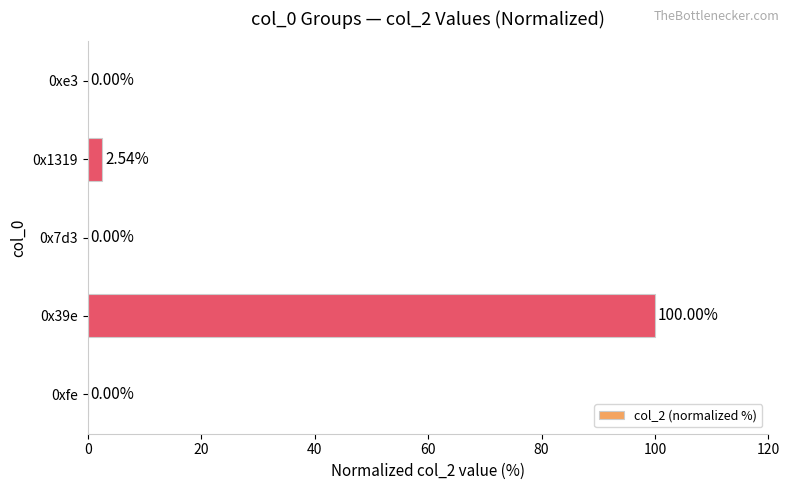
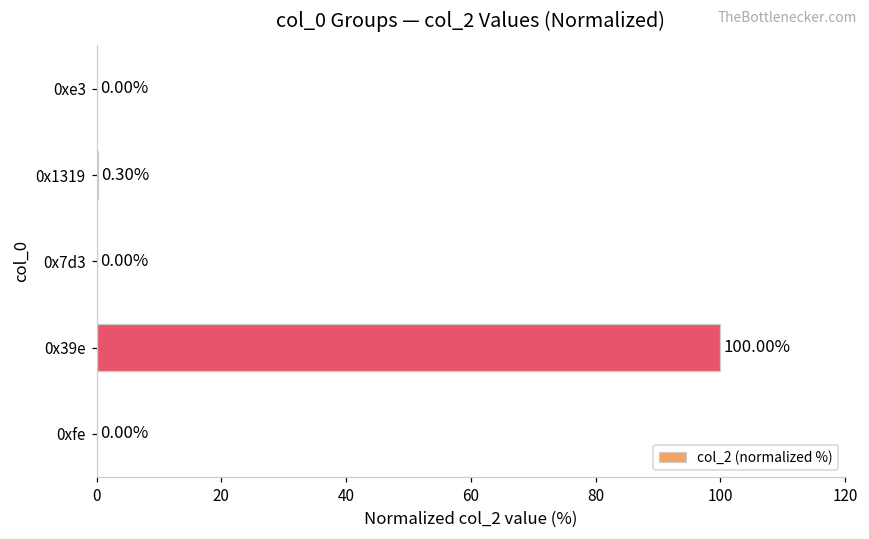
  {
    "0xe3": "0.00%",
-   "0x1319": "2.54%",
+   "0x1319": "0.30%",
    "0x7d3": "0.00%",
    "0x39e": "100.00%",
    "0xfe": "0.00%"
  }
